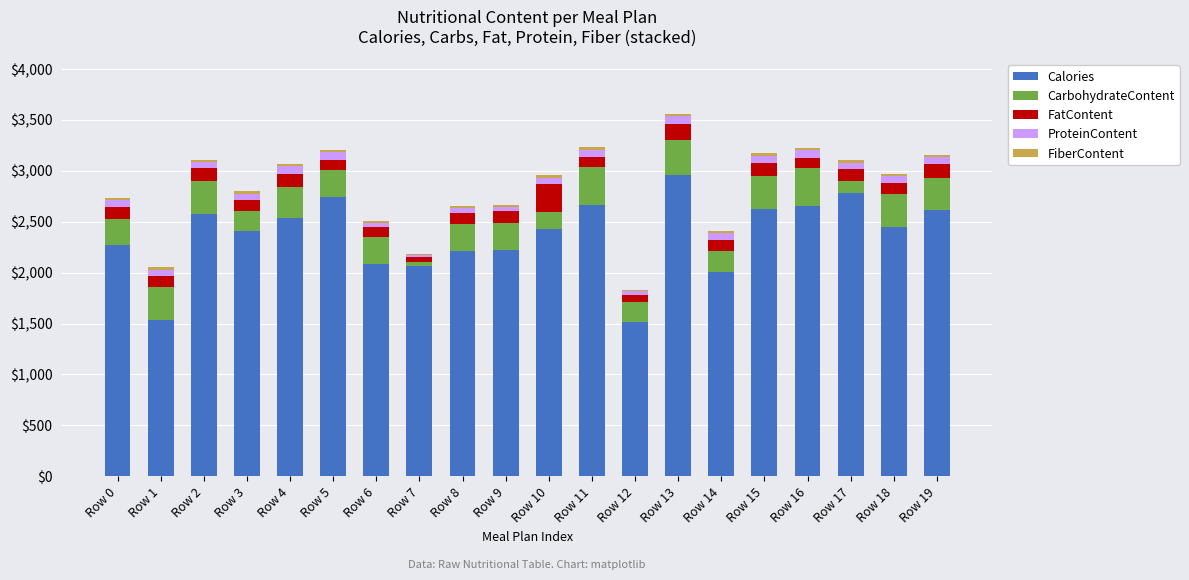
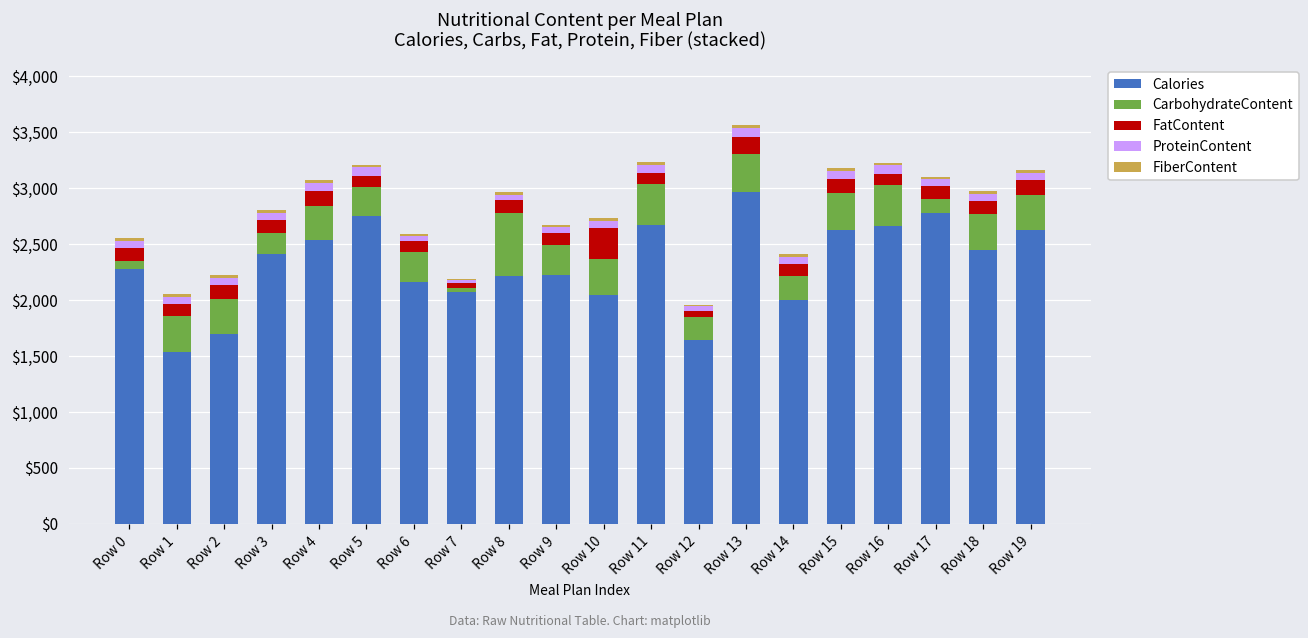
  {
    "Calories": {
      "Row 0": "$2,270",
      "Row 1": "$1,530",
-     "Row 2": "$2,580",
+     "Row 2": "$1,690",
      "Row 3": "$2,410",
      "Row 4": "$2,540",
      "Row 5": "$2,750",
-     "Row 6": "$2,080",
+     "Row 6": "$2,160",
      "Row 7": "$2,070",
      "Row 8": "$2,210",
      "Row 9": "$2,220",
-     "Row 10": "$2,430",
+     "Row 10": "$2,050",
      "Row 11": "$2,660",
-     "Row 12": "$1,510",
+     "Row 12": "$1,640",
      "Row 13": "$2,960",
      "Row 14": "$2,000",
      "Row 15": "$2,630",
      "Row 16": "$2,660",
      "Row 17": "$2,780",
      "Row 18": "$2,450",
      "Row 19": "$2,620"
    },
    "CarbohydrateContent": {
-     "Row 0": "$250",
+     "Row 0": "$70",
      "Row 1": "$320",
      "Row 2": "$320",
      "Row 3": "$190",
      "Row 4": "$300",
      "Row 5": "$260",
      "Row 6": "$270",
      "Row 7": "$40",
-     "Row 8": "$260",
+     "Row 8": "$570",
      "Row 9": "$270",
-     "Row 10": "$160",
+     "Row 10": "$320",
      "Row 11": "$370",
      "Row 12": "$200",
      "Row 13": "$340",
      "Row 14": "$210",
      "Row 15": "$330",
      "Row 16": "$370",
      "Row 17": "$120",
      "Row 18": "$320",
      "Row 19": "$310"
    },
    "FatContent": {
      "Row 0": "$120",
      "Row 1": "$110",
      "Row 2": "$120",
      "Row 3": "$110",
      "Row 4": "$130",
      "Row 5": "$100",
      "Row 6": "$100",
      "Row 7": "$50",
      "Row 8": "$110",
      "Row 9": "$110",
      "Row 10": "$280",
      "Row 11": "$100",
      "Row 12": "$60",
      "Row 13": "$150",
      "Row 14": "$110",
      "Row 15": "$130",
      "Row 16": "$90",
      "Row 17": "$110",
      "Row 18": "$110",
      "Row 19": "$130"
    },
    "ProteinContent": {
      "Row 0": "$60",
      "Row 1": "$60",
      "Row 2": "$60",
      "Row 3": "$60",
      "Row 4": "$80",
      "Row 5": "$80",
      "Row 6": "$40",
      "Row 8": "$50",
      "Row 9": "$50",
      "Row 10": "$60",
      "Row 11": "$80",
      "Row 12": "$40",
      "Row 13": "$80",
      "Row 14": "$60",
      "Row 15": "$70",
      "Row 16": "$80",
      "Row 17": "$60",
      "Row 18": "$60",
      "Row 19": "$70"
    },
    "FiberContent": {
      "Row 0": "$30",
      "Row 1": "$30",
      "Row 2": "$30",
      "Row 3": "$30",
      "Row 4": "$20",
      "Row 5": "$30",
      "Row 10": "$30",
      "Row 11": "$30",
      "Row 15": "$30",
      "Row 16": "$30",
      "Row 18": "$30"
    }
  }
